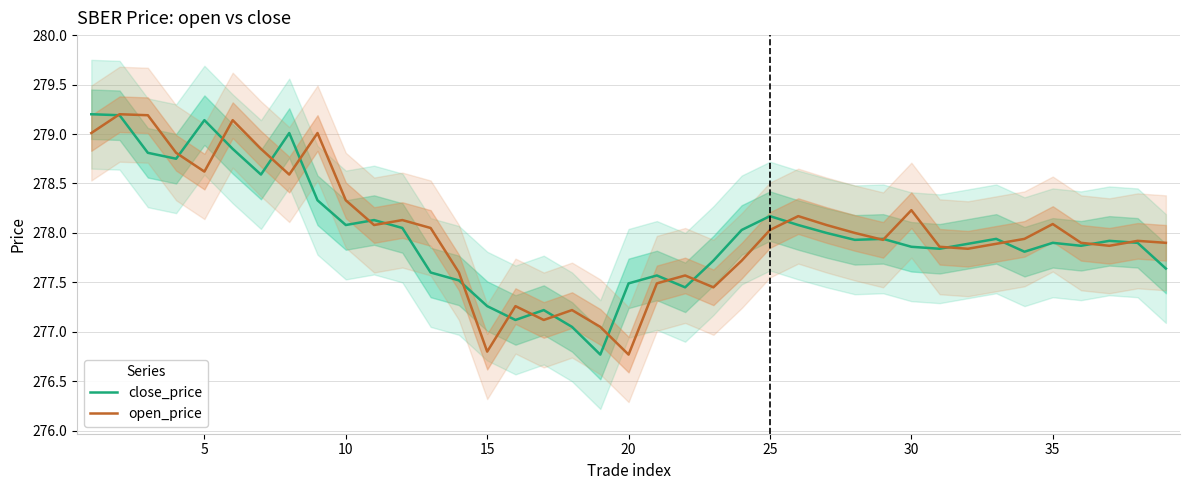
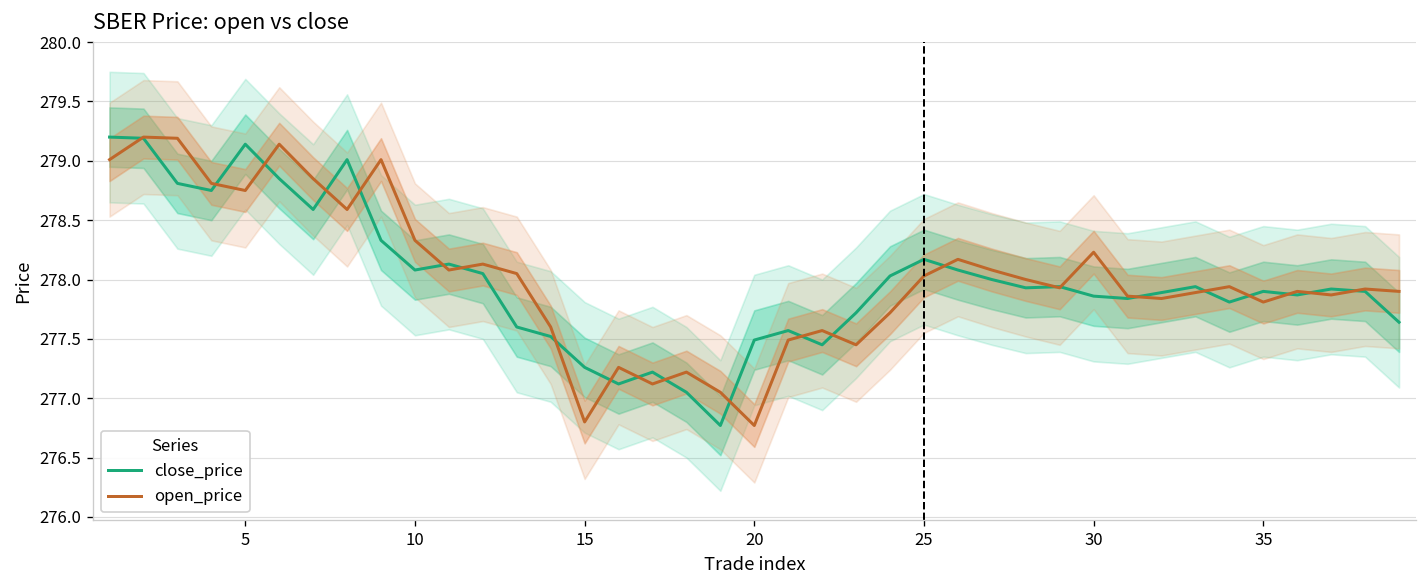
  {
    "open_price": {
-     "5": 278.6,
+     "5": 278.8,
      "15": 276.8,
      "20": 276.8,
      "25": 278.0,
      "30": 278.2,
-     "35": 278.1
+     "35": 277.8
    }
  }
